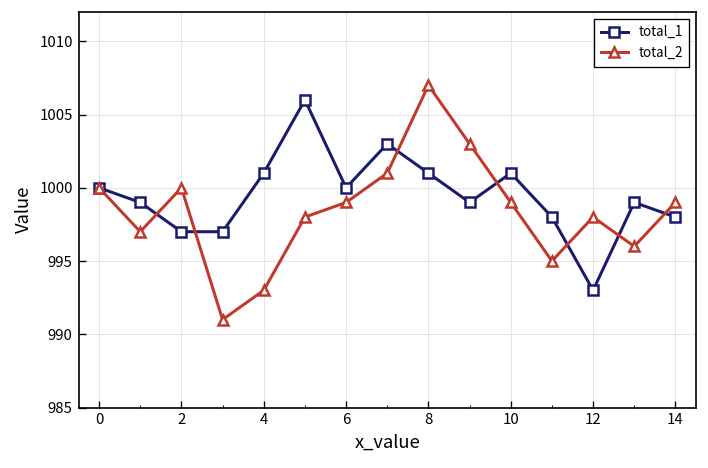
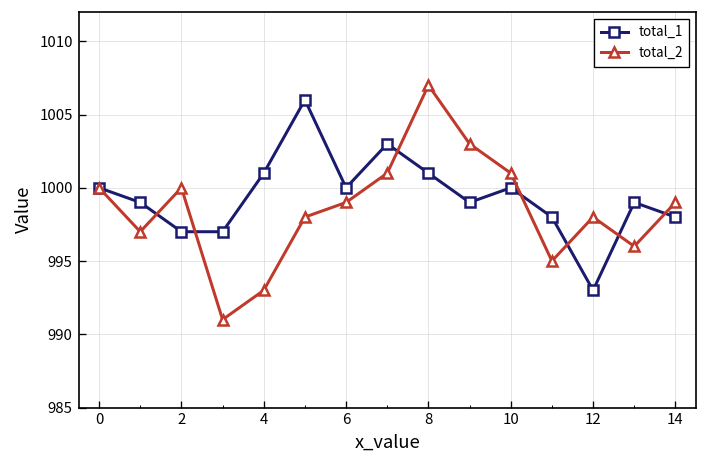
  {
    "total_1": {
      "2": 997,
      "4": 1001,
      "6": 1000,
      "8": 1001,
-     "10": 1001,
+     "10": 1000,
      "12": 993,
      "14": 998
    },
    "total_2": {
      "2": 1000,
      "4": 993,
      "6": 999,
      "8": 1007,
-     "10": 999,
+     "10": 1001,
      "12": 998,
      "14": 999
    }
  }
